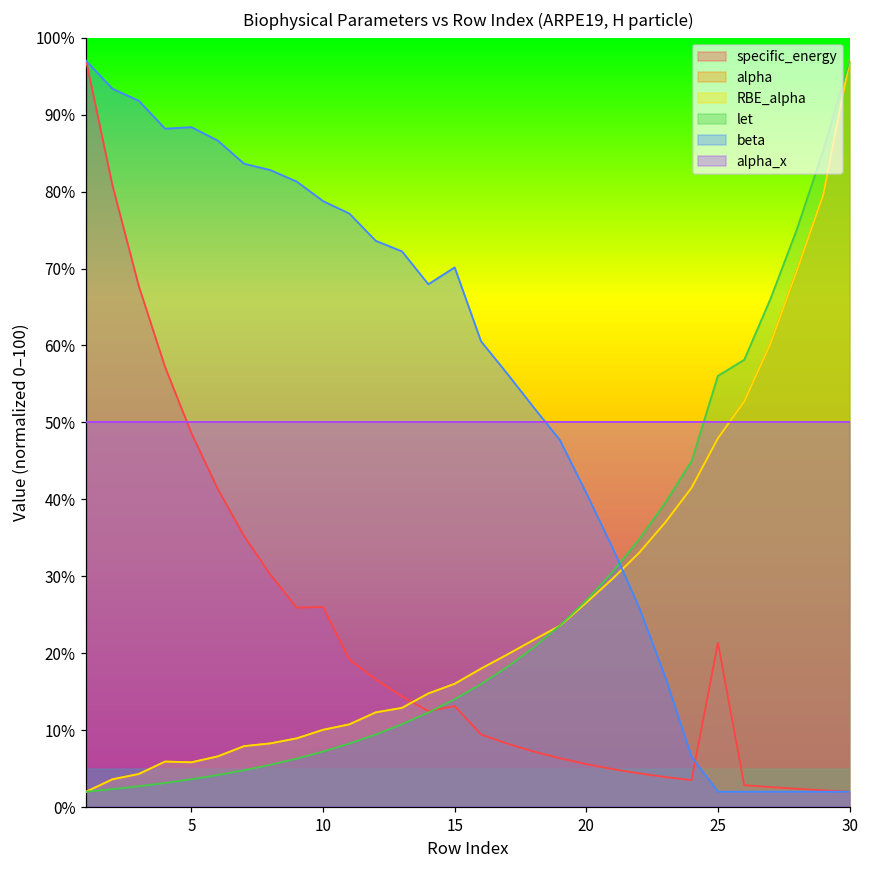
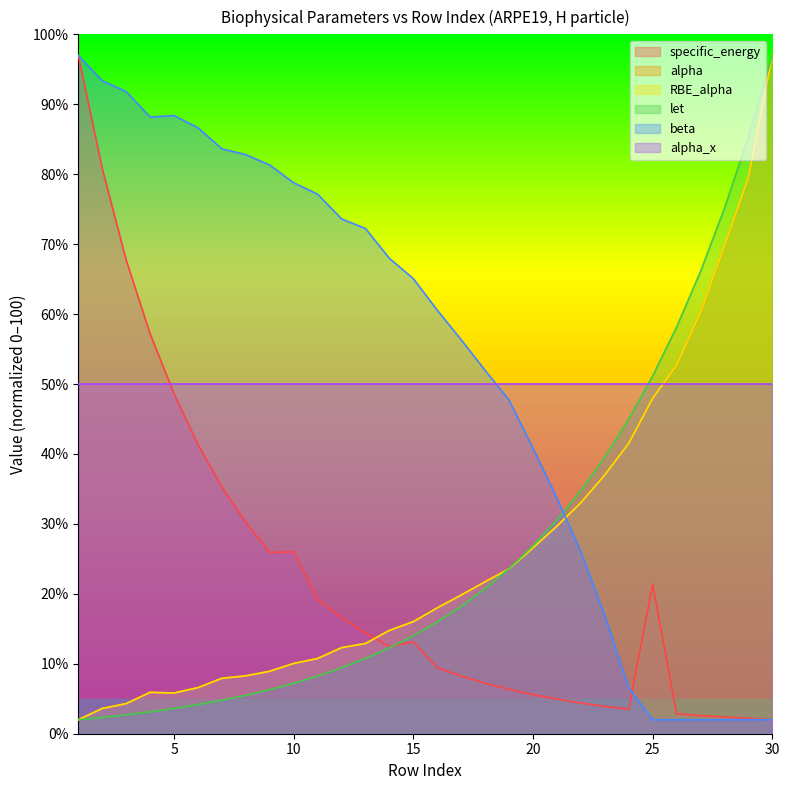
  {
    "specific_energy": {
      "5": "49%",
      "10": "26%",
      "15": "13%",
      "20": "6%",
      "25": "21%"
    },
    "RBE_alpha": {
      "5": "6%",
      "10": "10%",
      "15": "16%",
      "25": "48%"
    },
    "let": {
      "10": "7%",
      "15": "14%",
-     "25": "56%"
+     "25": "51%"
    },
    "beta": {
      "5": "88%",
      "10": "79%",
-     "15": "70%",
+     "15": "65%",
      "20": "41%"
    },
    "alpha_x": {
      "5": "50%",
      "10": "50%",
      "15": "50%",
      "20": "50%",
      "25": "50%",
      "30": "50%"
    }
  }
